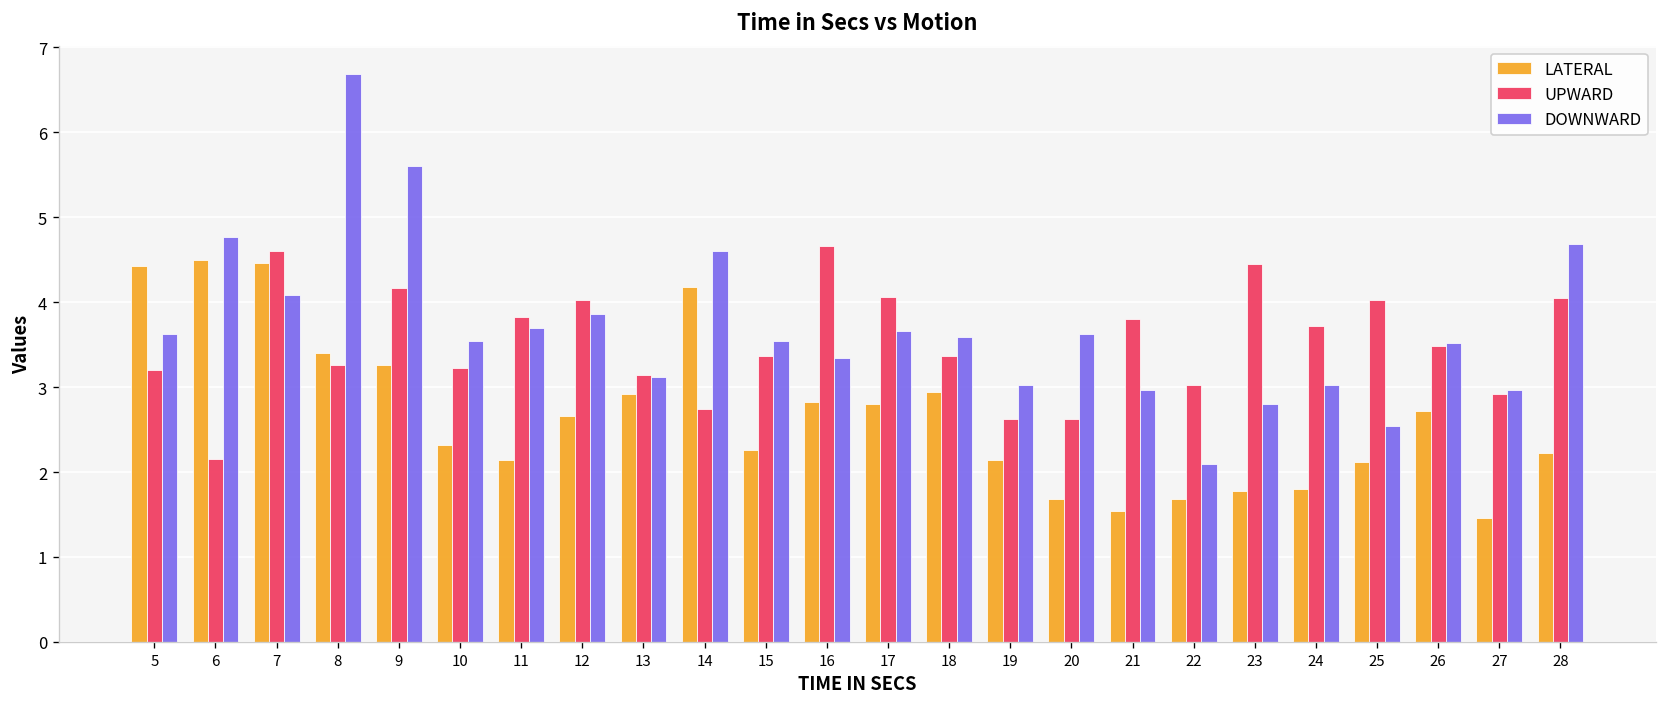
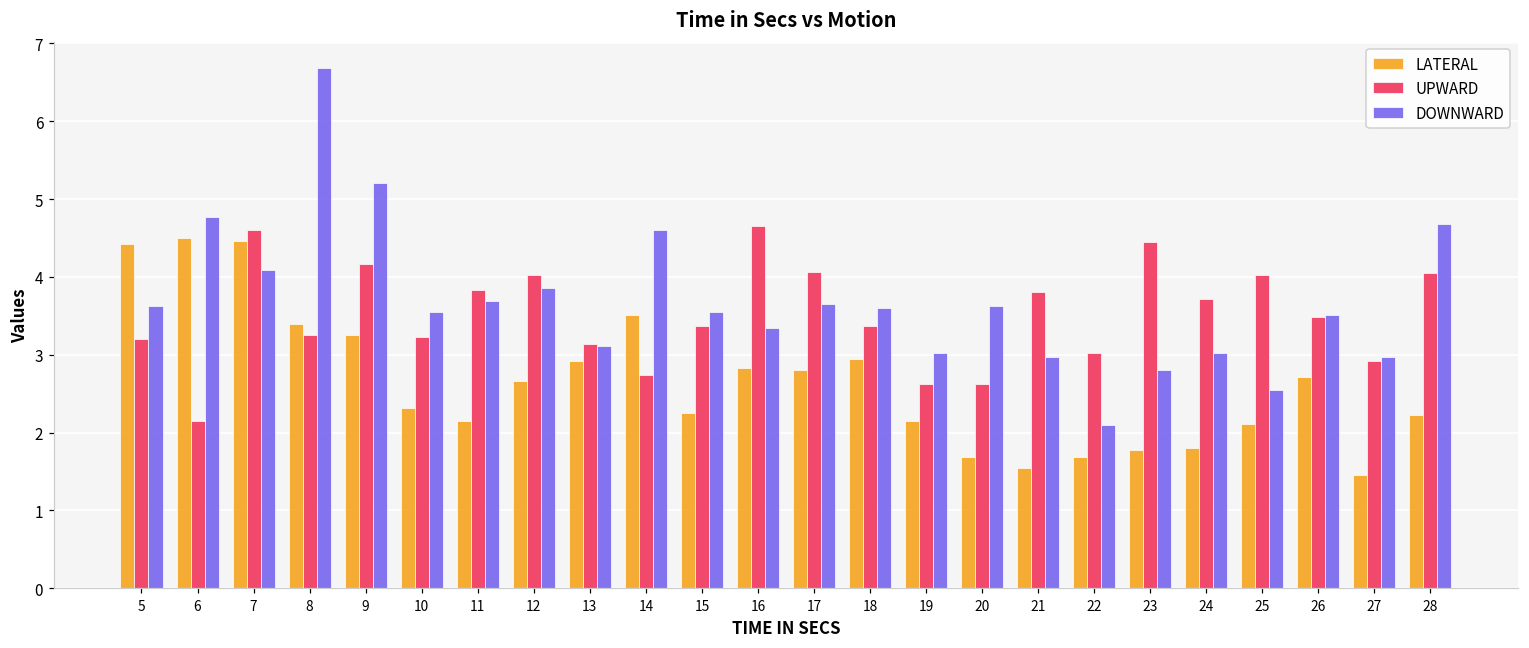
  {
    "LATERAL": {
      "5": 4.4,
      "6": 4.5,
      "7": 4.5,
      "8": 3.4,
      "9": 3.3,
      "10": 2.3,
      "11": 2.1,
      "12": 2.7,
      "13": 2.9,
-     "14": 4.2,
+     "14": 3.5,
      "15": 2.3,
      "16": 2.8,
      "17": 2.8,
      "18": 2.9,
      "19": 2.1,
      "20": 1.7,
      "21": 1.5,
      "22": 1.7,
      "23": 1.8,
      "24": 1.8,
      "25": 2.1,
      "26": 2.7,
      "27": 1.5,
      "28": 2.2
    },
    "UPWARD": {
      "5": 3.2,
      "6": 2.1,
      "7": 4.6,
      "8": 3.3,
      "9": 4.2,
      "10": 3.2,
      "11": 3.8,
      "12": 4.0,
      "13": 3.1,
      "14": 2.7,
      "15": 3.4,
      "16": 4.7,
      "17": 4.1,
      "18": 3.4,
      "19": 2.6,
      "20": 2.6,
      "21": 3.8,
      "22": 3.0,
      "23": 4.5,
      "24": 3.7,
      "25": 4.0,
      "26": 3.5,
      "27": 2.9,
      "28": 4.1
    },
    "DOWNWARD": {
      "5": 3.6,
      "6": 4.8,
      "7": 4.1,
      "8": 6.7,
-     "9": 5.6,
+     "9": 5.2,
      "10": 3.5,
      "11": 3.7,
      "12": 3.9,
      "13": 3.1,
      "14": 4.6,
      "15": 3.5,
      "16": 3.3,
      "17": 3.7,
      "18": 3.6,
      "19": 3.0,
      "20": 3.6,
      "21": 3.0,
      "22": 2.1,
      "23": 2.8,
      "24": 3.0,
      "25": 2.5,
      "26": 3.5,
      "27": 3.0,
      "28": 4.7
    }
  }
